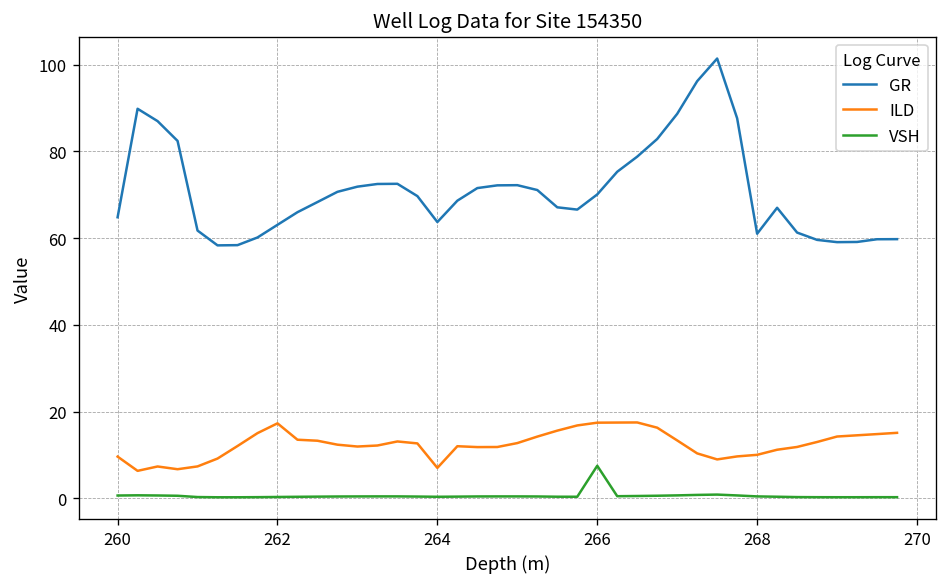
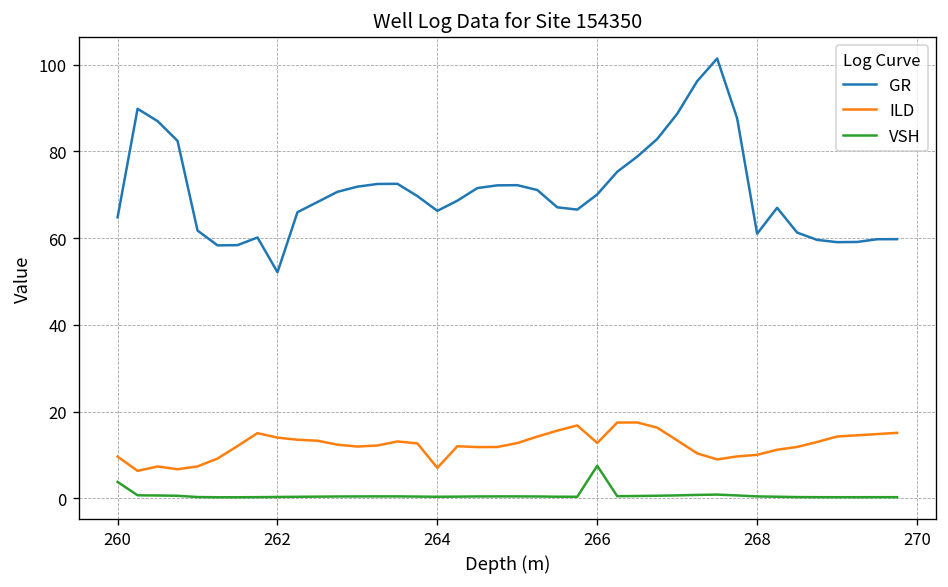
  {
    "GR": {
      "260": 65,
-     "262": 63,
-     "264": 64,
+     "262": 52,
+     "264": 66,
      "266": 70,
      "268": 61
    },
    "ILD": {
      "260": 10,
-     "262": 17,
+     "262": 14,
      "264": 7,
-     "266": 17,
+     "266": 13,
      "268": 10
    },
    "VSH": {
-     "260": 1,
+     "260": 4,
      "262": 0,
      "264": 0,
      "266": 8,
      "268": 0
    }
  }
